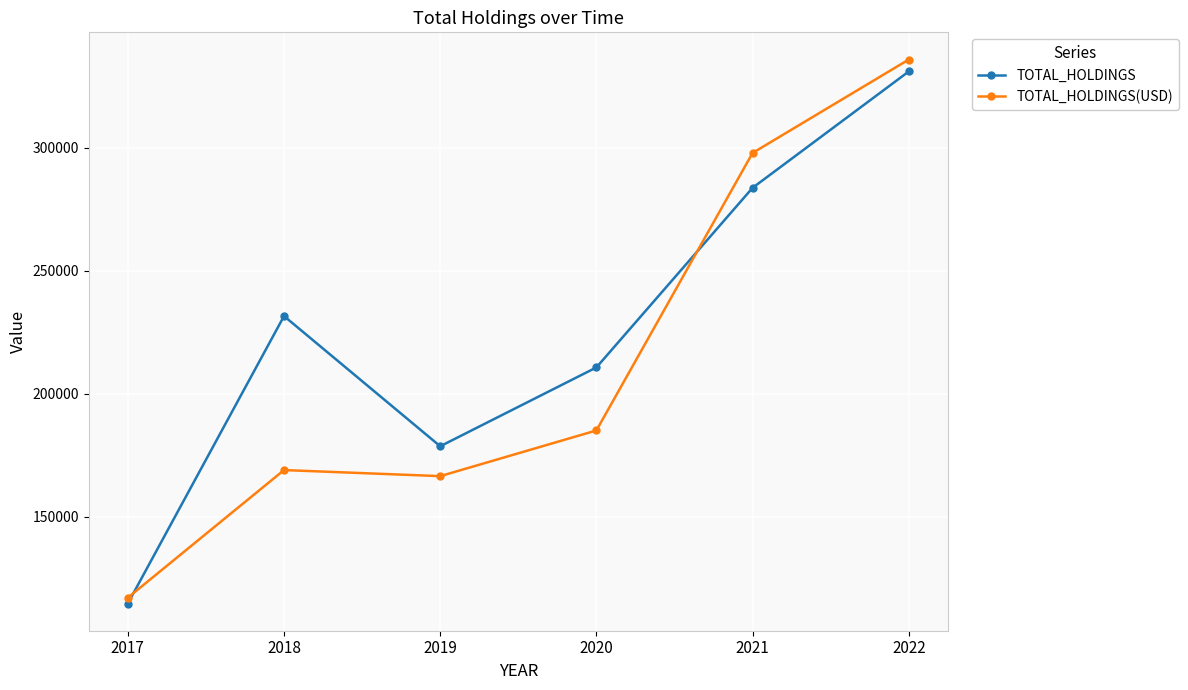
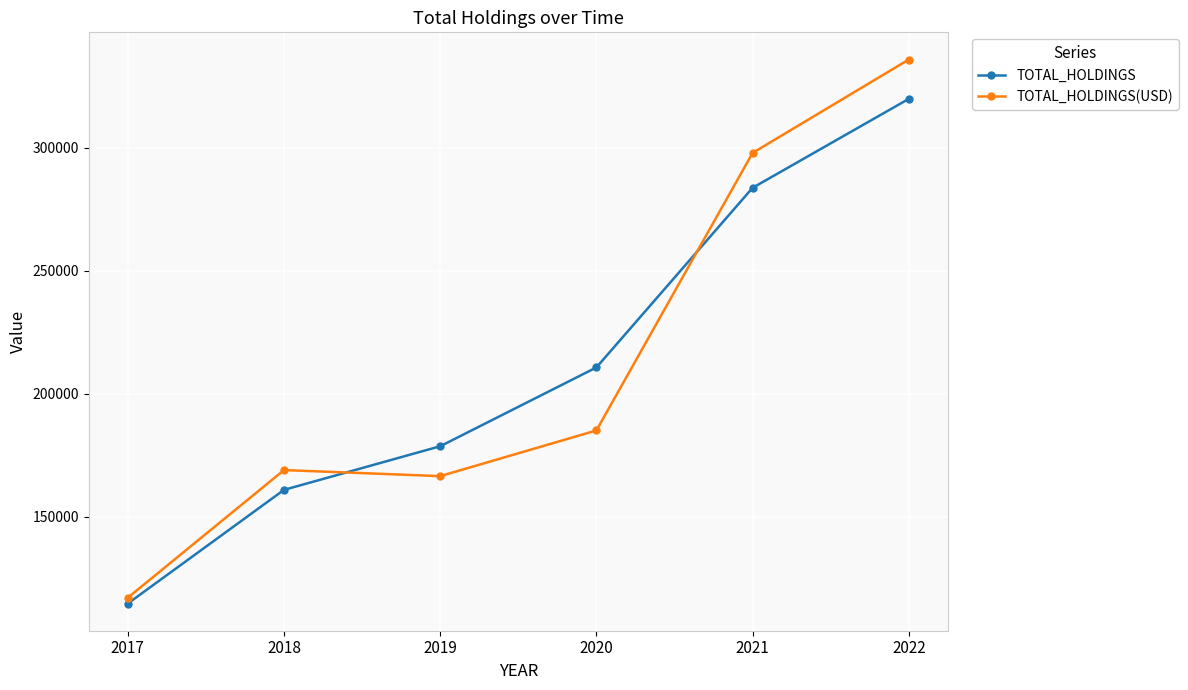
  {
    "TOTAL_HOLDINGS": {
      "2017": 115000,
-     "2018": 231000,
+     "2018": 161000,
      "2019": 179000,
      "2020": 211000,
      "2021": 284000,
-     "2022": 331000
+     "2022": 320000
    },
    "TOTAL_HOLDINGS(USD)": {
      "2017": 117000,
      "2018": 169000,
      "2019": 166000,
      "2020": 185000,
      "2021": 298000,
      "2022": 336000
    }
  }
